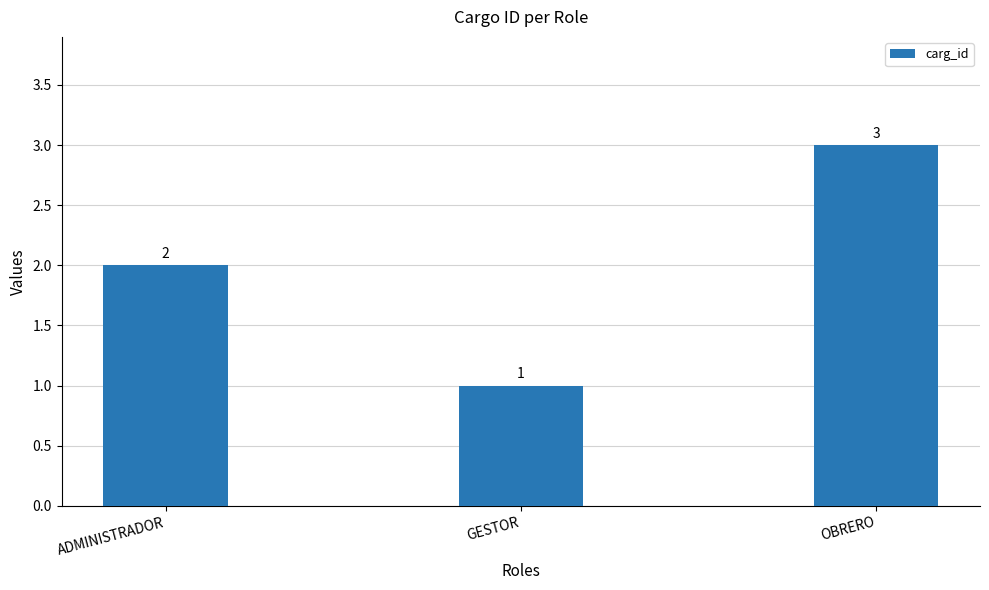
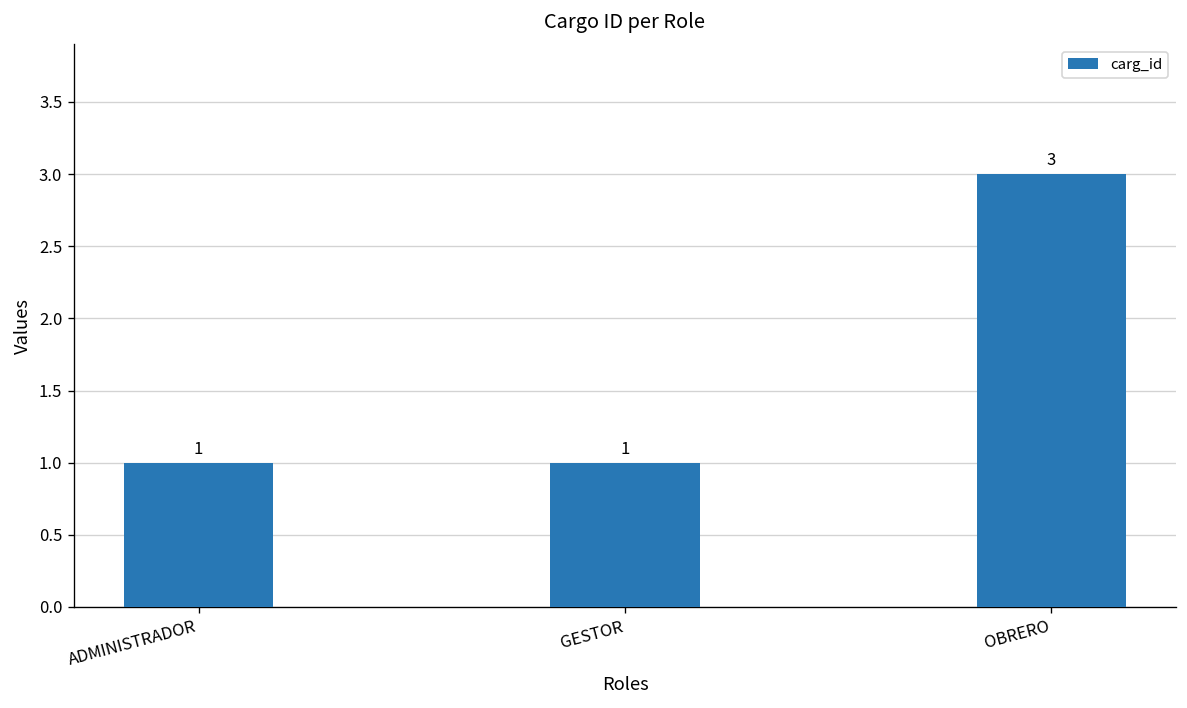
  {
-   "ADMINISTRADOR": 2,
+   "ADMINISTRADOR": 1,
    "GESTOR": 1,
    "OBRERO": 3
  }
